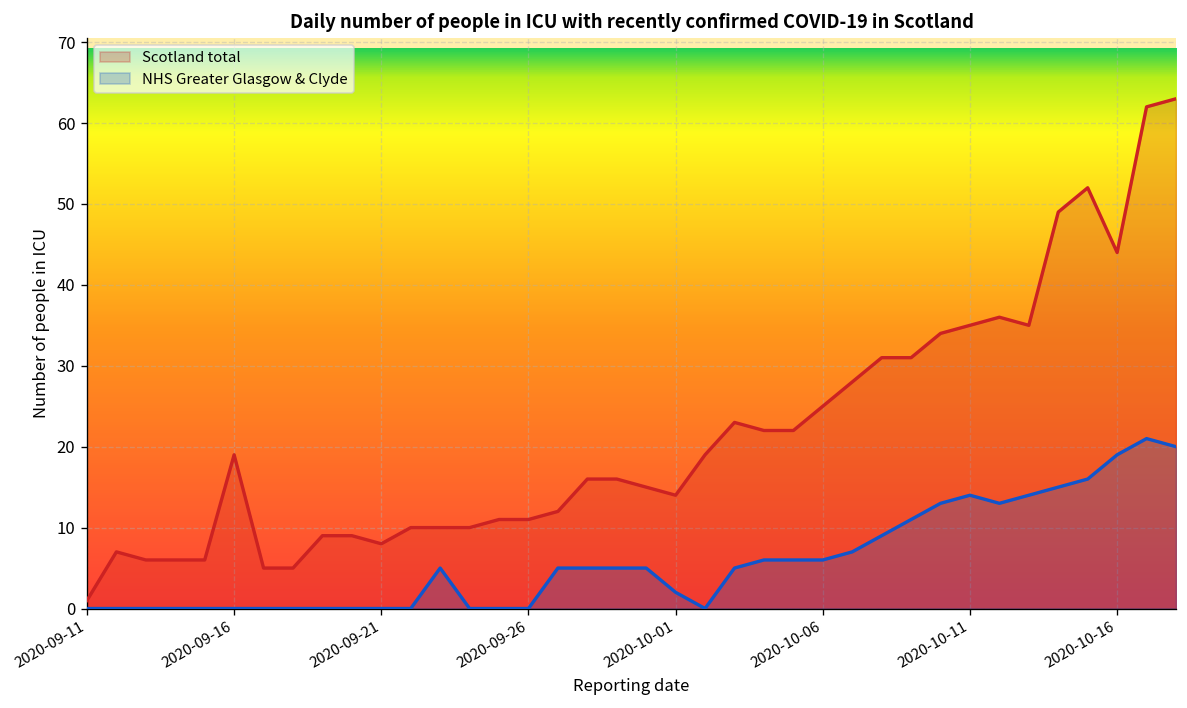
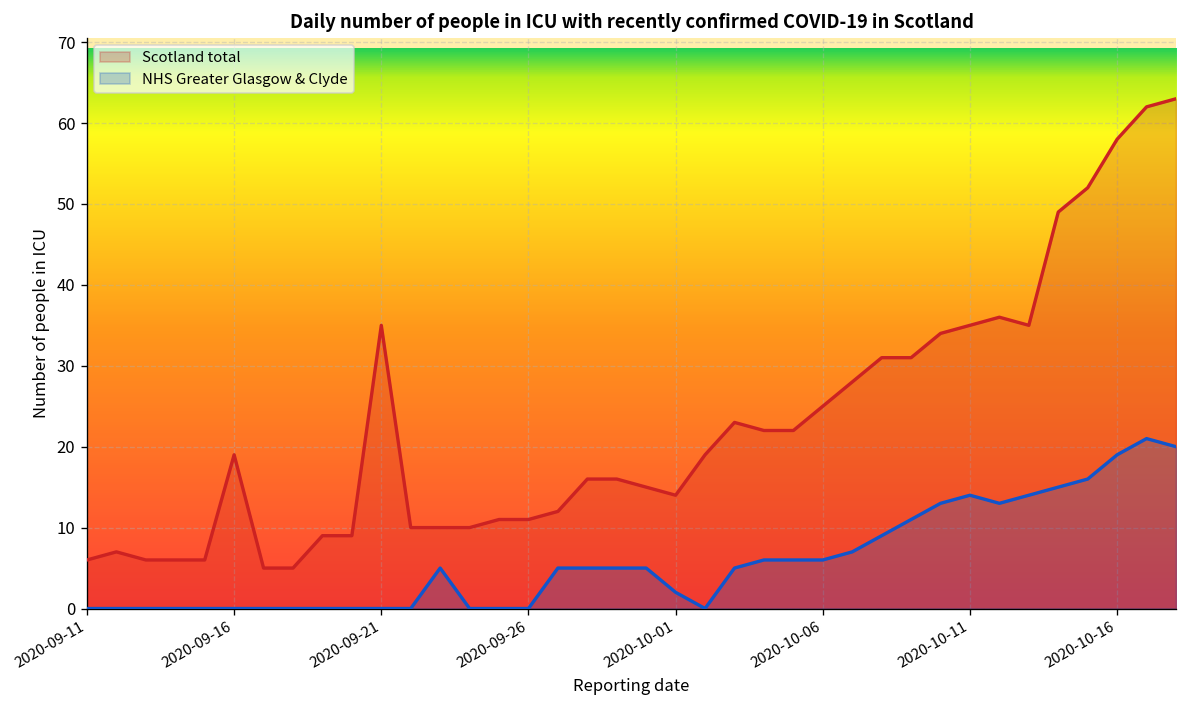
  {
    "Scotland total": {
-     "2020-09-11": 1,
+     "2020-09-11": 6,
      "2020-09-16": 19,
-     "2020-09-21": 8,
+     "2020-09-21": 35,
      "2020-09-26": 11,
      "2020-10-01": 14,
      "2020-10-06": 25,
      "2020-10-11": 35,
-     "2020-10-16": 44
+     "2020-10-16": 58
    },
    "NHS Greater Glasgow & Clyde": {
      "2020-09-11": 0,
      "2020-09-16": 0,
      "2020-09-21": 0,
      "2020-09-26": 0,
      "2020-10-01": 2,
      "2020-10-06": 6,
      "2020-10-11": 14,
      "2020-10-16": 19
    }
  }
